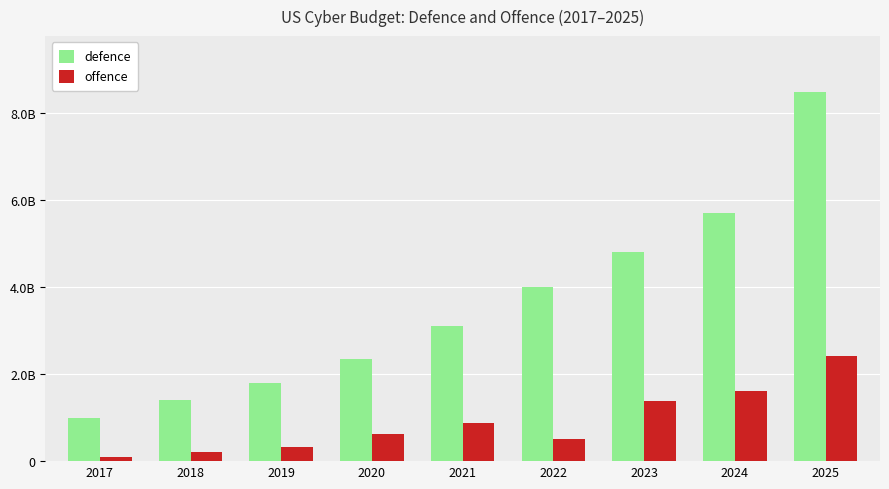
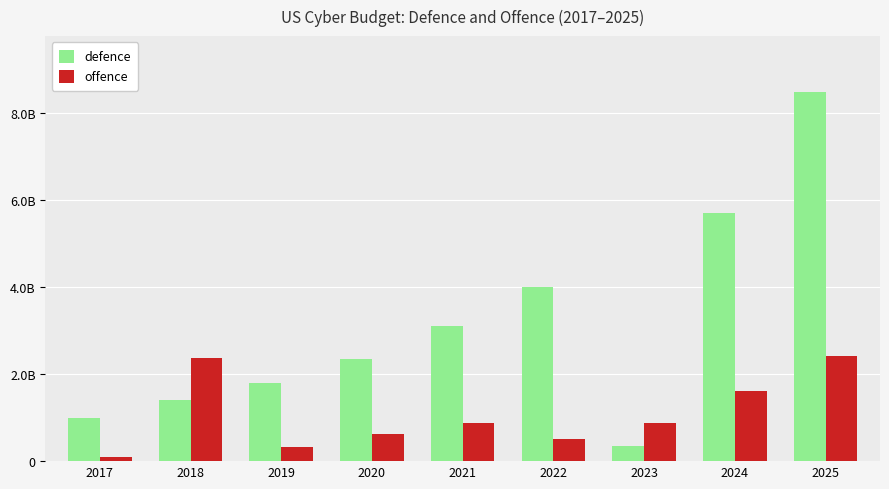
  {
    "defence": {
      "2017": 1000000000,
      "2018": 1400000000,
      "2019": 1800000000,
      "2020": 2300000000,
      "2021": 3100000000,
      "2022": 4000000000,
-     "2023": 4800000000,
+     "2023": 300000000,
      "2024": 5700000000,
      "2025": 8500000000
    },
    "offence": {
      "2017": 100000000,
-     "2018": 200000000,
+     "2018": 2400000000,
      "2019": 300000000,
      "2020": 600000000,
      "2021": 900000000,
      "2022": 500000000,
-     "2023": 1400000000,
+     "2023": 900000000,
      "2024": 1600000000,
      "2025": 2400000000
    }
  }
